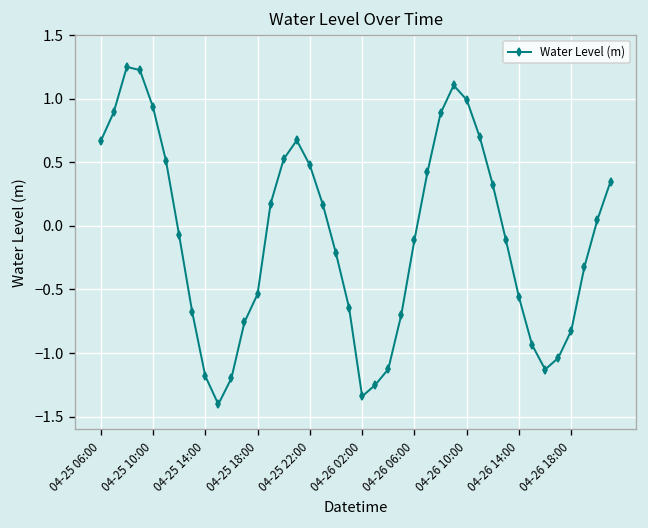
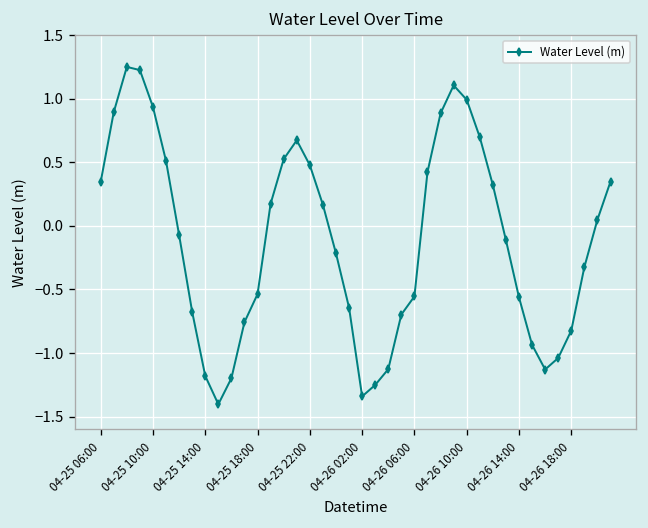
  {
-   "04-25 06:00": 0.67,
+   "04-25 06:00": 0.35,
    "04-25 10:00": 0.94,
    "04-25 14:00": -1.18,
    "04-25 18:00": -0.54,
    "04-25 22:00": 0.48,
    "04-26 02:00": -1.34,
-   "04-26 06:00": -0.11,
+   "04-26 06:00": -0.55,
    "04-26 10:00": 0.99,
    "04-26 14:00": -0.56,
    "04-26 18:00": -0.82
  }
